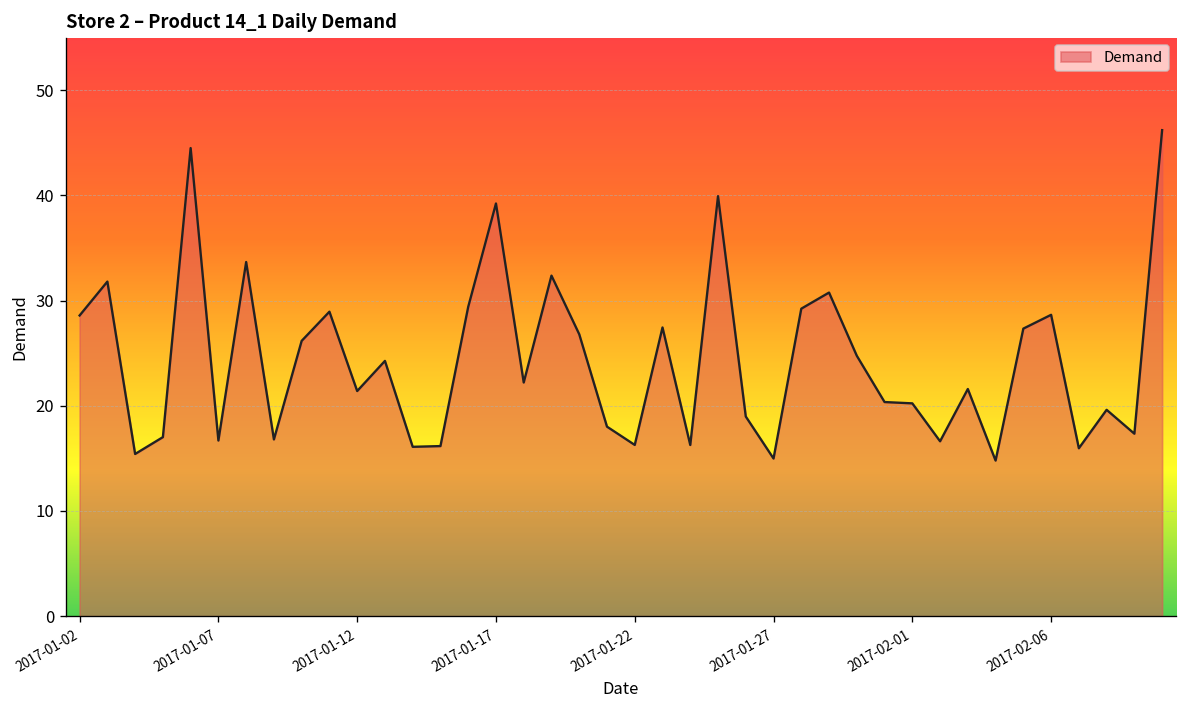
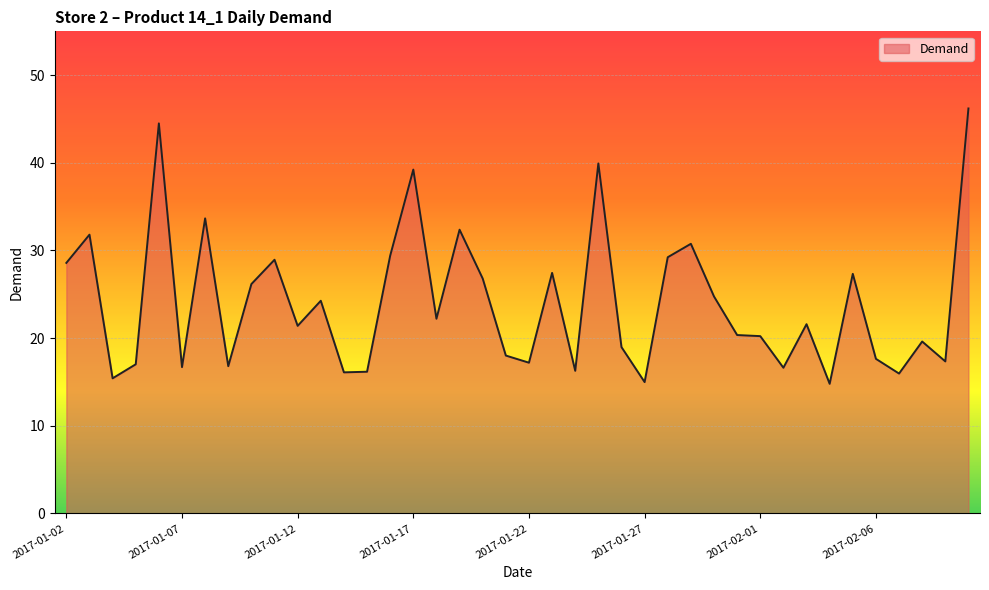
  {
    "2017-01-02": 29,
    "2017-01-07": 17,
    "2017-01-12": 21,
    "2017-01-17": 39,
-   "2017-01-22": 16,
+   "2017-01-22": 17,
    "2017-01-27": 15,
    "2017-02-01": 20,
-   "2017-02-06": 29
+   "2017-02-06": 18
  }
